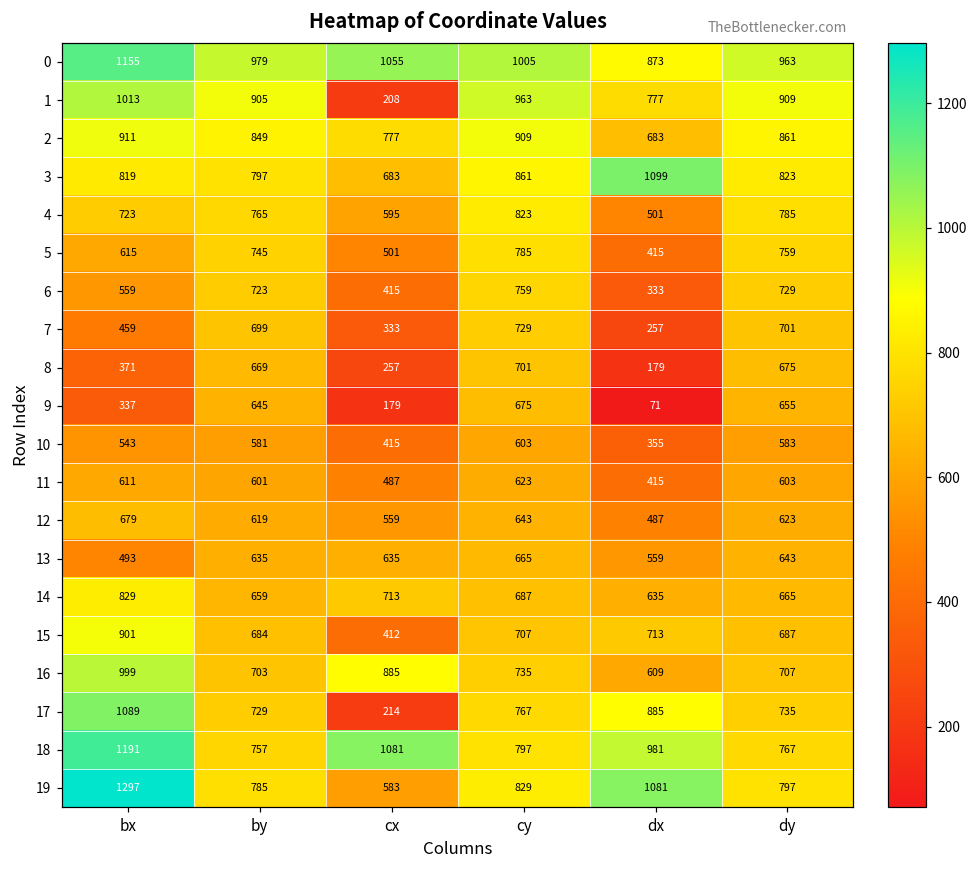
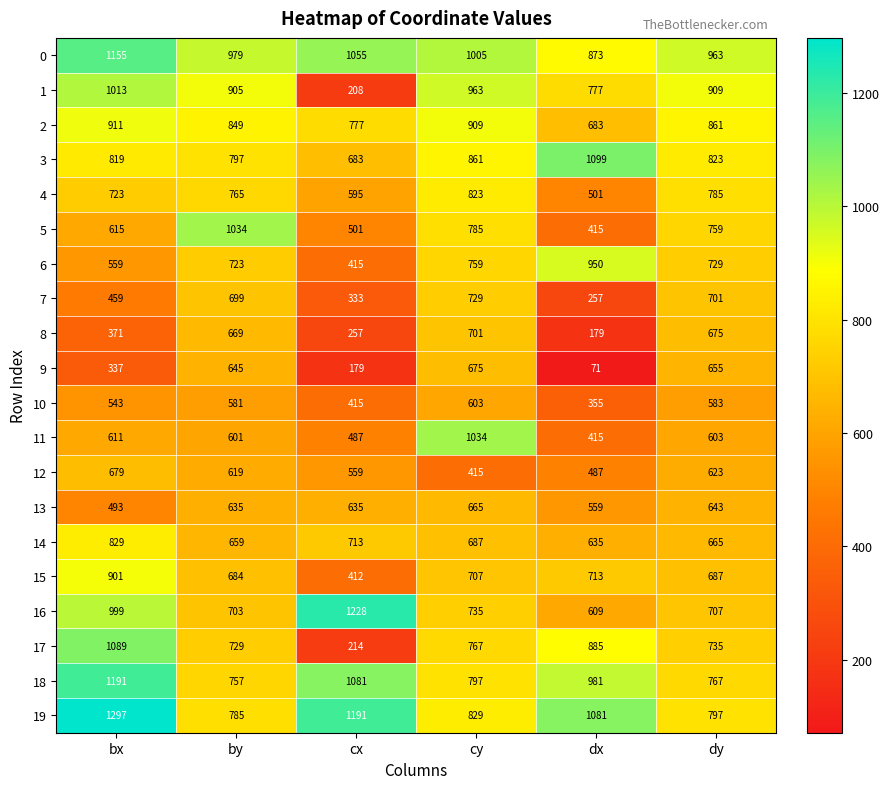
  {
    "0": {
      "bx": 1155,
      "by": 979,
      "cx": 1055,
      "cy": 1005,
      "dx": 873,
      "dy": 963
    },
    "1": {
      "bx": 1013,
      "by": 905,
      "cx": 208,
      "cy": 963,
      "dx": 777,
      "dy": 909
    },
    "2": {
      "bx": 911,
      "by": 849,
      "cx": 777,
      "cy": 909,
      "dx": 683,
      "dy": 861
    },
    "3": {
      "bx": 819,
      "by": 797,
      "cx": 683,
      "cy": 861,
      "dx": 1099,
      "dy": 823
    },
    "4": {
      "bx": 723,
      "by": 765,
      "cx": 595,
      "cy": 823,
      "dx": 501,
      "dy": 785
    },
    "5": {
      "bx": 615,
-     "by": 745,
+     "by": 1034,
      "cx": 501,
      "cy": 785,
      "dx": 415,
      "dy": 759
    },
    "6": {
      "bx": 559,
      "by": 723,
      "cx": 415,
      "cy": 759,
-     "dx": 333,
+     "dx": 950,
      "dy": 729
    },
    "7": {
      "bx": 459,
      "by": 699,
      "cx": 333,
      "cy": 729,
      "dx": 257,
      "dy": 701
    },
    "8": {
      "bx": 371,
      "by": 669,
      "cx": 257,
      "cy": 701,
      "dx": 179,
      "dy": 675
    },
    "9": {
      "bx": 337,
      "by": 645,
      "cx": 179,
      "cy": 675,
      "dx": 71,
      "dy": 655
    },
    "10": {
      "bx": 543,
      "by": 581,
      "cx": 415,
      "cy": 603,
      "dx": 355,
      "dy": 583
    },
    "11": {
      "bx": 611,
      "by": 601,
      "cx": 487,
-     "cy": 623,
+     "cy": 1034,
      "dx": 415,
      "dy": 603
    },
    "12": {
      "bx": 679,
      "by": 619,
      "cx": 559,
-     "cy": 643,
+     "cy": 415,
      "dx": 487,
      "dy": 623
    },
    "13": {
      "bx": 493,
      "by": 635,
      "cx": 635,
      "cy": 665,
      "dx": 559,
      "dy": 643
    },
    "14": {
      "bx": 829,
      "by": 659,
      "cx": 713,
      "cy": 687,
      "dx": 635,
      "dy": 665
    },
    "15": {
      "bx": 901,
      "by": 684,
      "cx": 412,
      "cy": 707,
      "dx": 713,
      "dy": 687
    },
    "16": {
      "bx": 999,
      "by": 703,
-     "cx": 885,
+     "cx": 1228,
      "cy": 735,
      "dx": 609,
      "dy": 707
    },
    "17": {
      "bx": 1089,
      "by": 729,
      "cx": 214,
      "cy": 767,
      "dx": 885,
      "dy": 735
    },
    "18": {
      "bx": 1191,
      "by": 757,
      "cx": 1081,
      "cy": 797,
      "dx": 981,
      "dy": 767
    },
    "19": {
      "bx": 1297,
      "by": 785,
-     "cx": 583,
+     "cx": 1191,
      "cy": 829,
      "dx": 1081,
      "dy": 797
    }
  }
